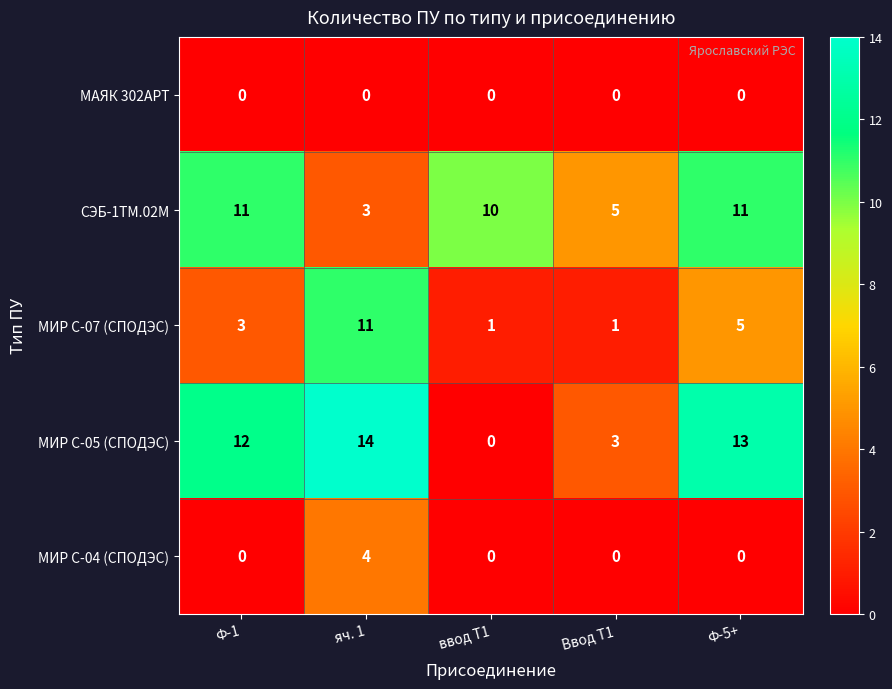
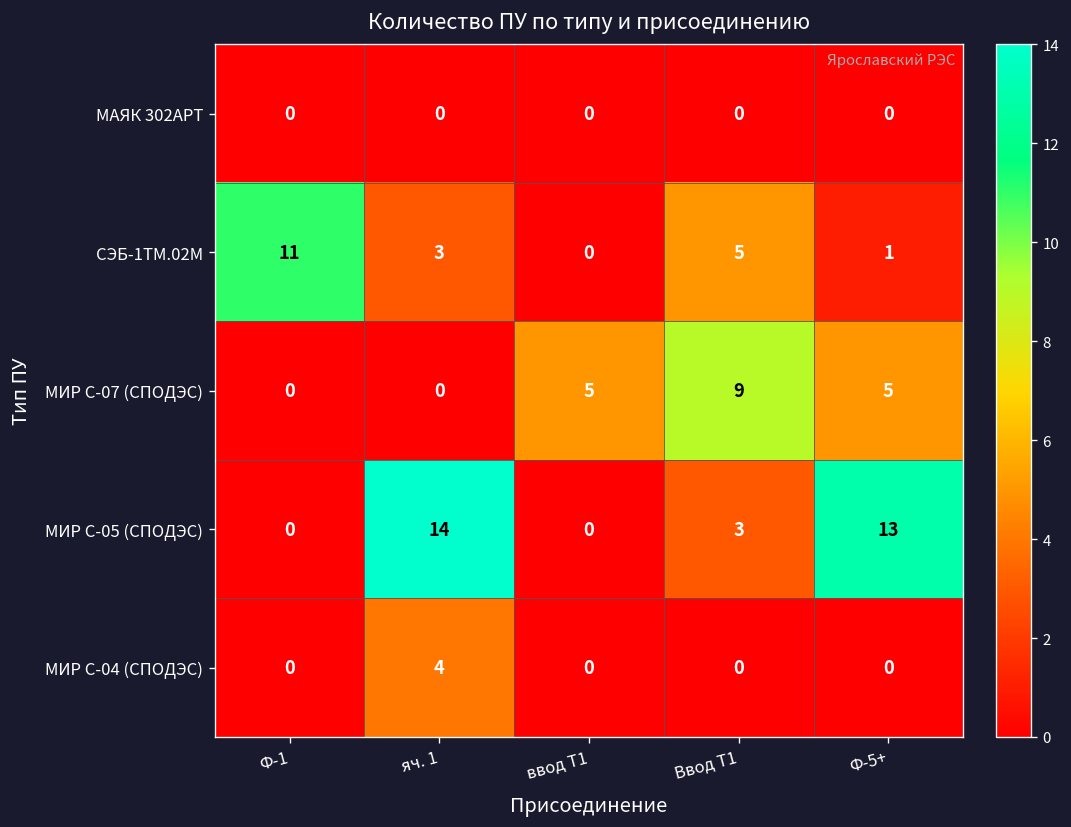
  {
    "МАЯК 302АРТ": {
      "Ф-1": 0,
      "яч. 1": 0,
      "ввод Т1": 0,
      "Ввод Т1": 0
    },
    "СЭБ-1ТМ.02М": {
      "Ф-1": 11,
      "яч. 1": 3,
-     "ввод Т1": 10,
+     "ввод Т1": 0,
      "Ввод Т1": 5,
-     "Ф-5+": 11
+     "Ф-5+": 1
    },
    "МИР С-07 (СПОДЭС)": {
-     "Ф-1": 3,
-     "яч. 1": 11,
-     "ввод Т1": 1,
-     "Ввод Т1": 1,
+     "Ф-1": 0,
+     "яч. 1": 0,
+     "ввод Т1": 5,
+     "Ввод Т1": 9,
      "Ф-5+": 5
    },
    "МИР С-05 (СПОДЭС)": {
-     "Ф-1": 12,
+     "Ф-1": 0,
      "яч. 1": 14,
      "ввод Т1": 0,
      "Ввод Т1": 3,
      "Ф-5+": 13
    },
    "МИР С-04 (СПОДЭС)": {
      "Ф-1": 0,
      "яч. 1": 4,
      "ввод Т1": 0,
      "Ввод Т1": 0,
      "Ф-5+": 0
    }
  }
